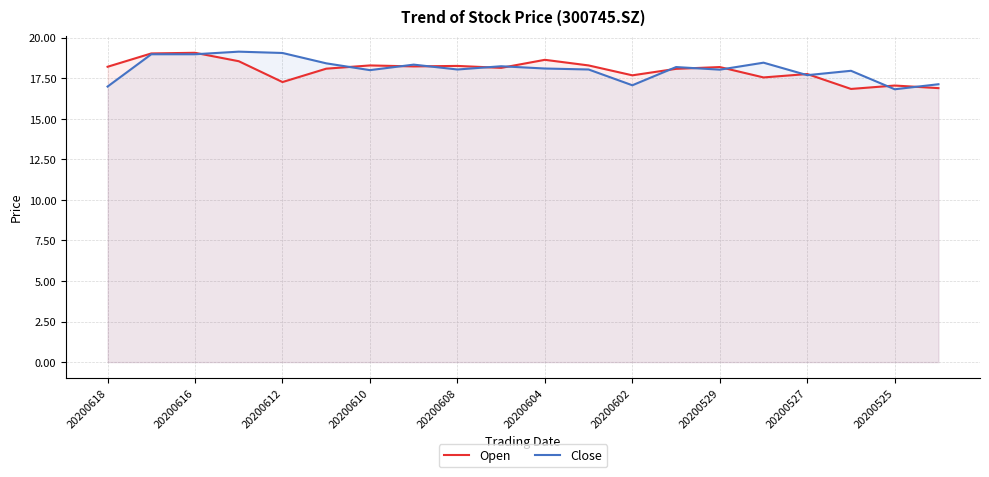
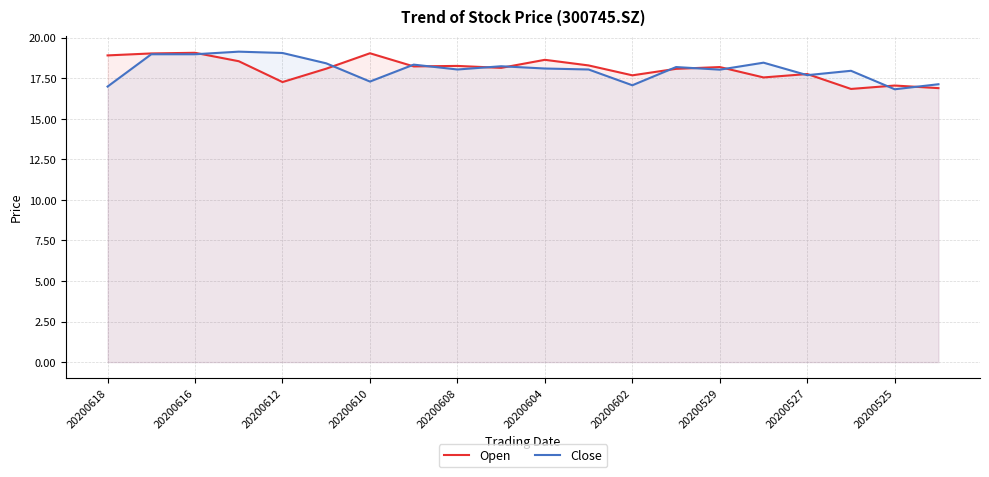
  {
    "Open": {
-     "20200618": 18.2,
+     "20200618": 18.9,
      "20200612": 17.3,
-     "20200610": 18.3,
+     "20200610": 19.0,
      "20200608": 18.3,
      "20200604": 18.6,
      "20200602": 17.7,
      "20200529": 18.2,
      "20200525": 17.0
    },
    "Close": {
      "20200618": 17.0,
      "20200612": 19.0,
-     "20200610": 18.0,
+     "20200610": 17.3,
      "20200608": 18.0,
      "20200604": 18.1,
      "20200602": 17.1,
      "20200529": 18.0,
      "20200525": 16.8
    }
  }
